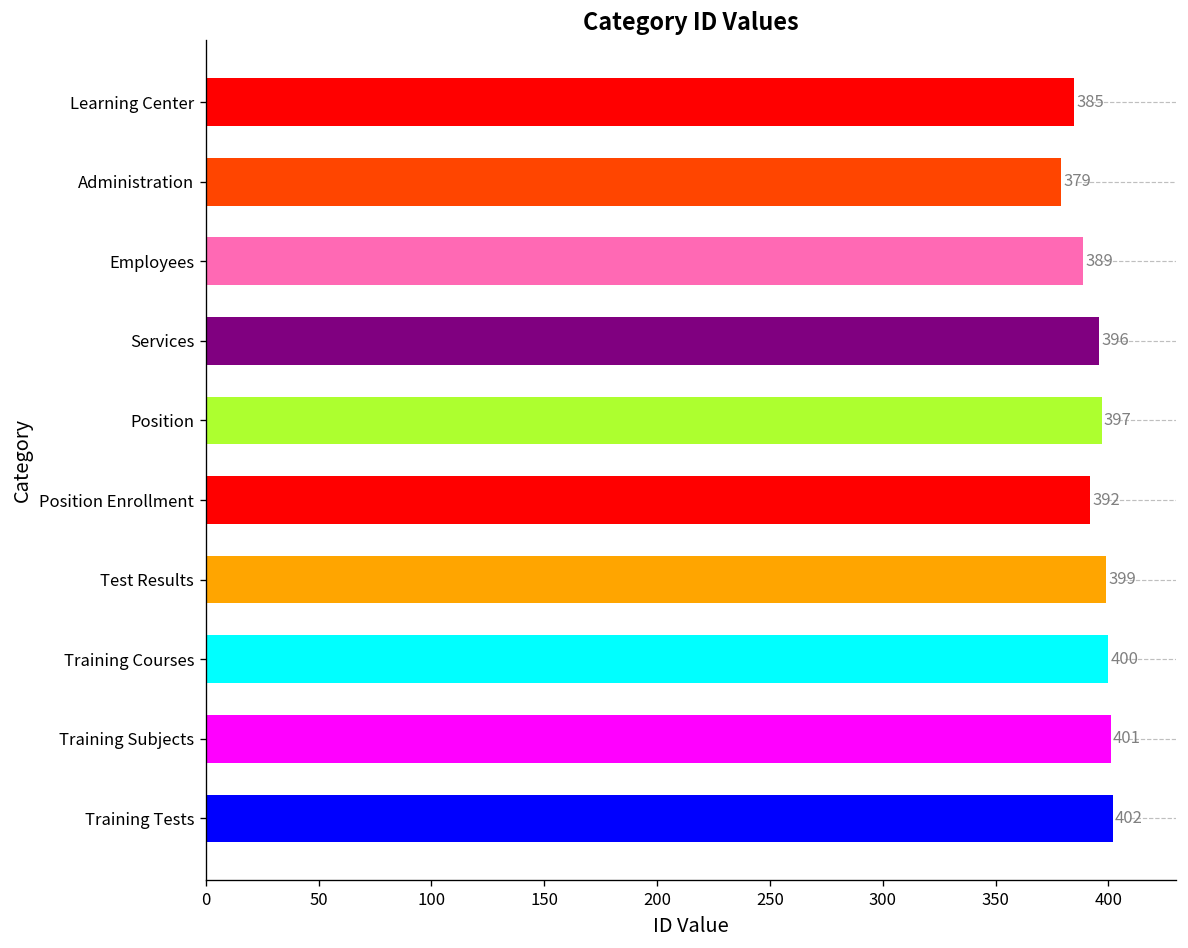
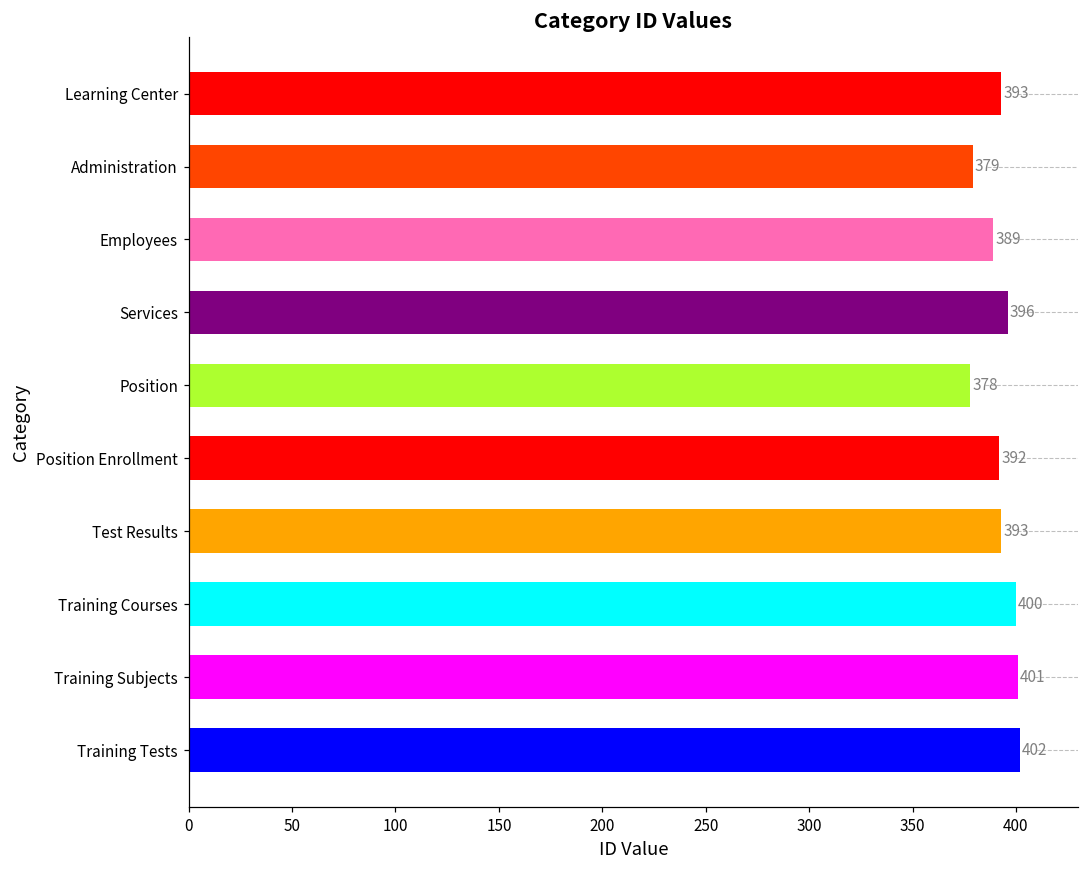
  {
-   "Learning Center": 385,
+   "Learning Center": 393,
    "Administration": 379,
    "Employees": 389,
    "Services": 396,
-   "Position": 397,
+   "Position": 378,
    "Position Enrollment": 392,
-   "Test Results": 399,
+   "Test Results": 393,
    "Training Courses": 400,
    "Training Subjects": 401,
    "Training Tests": 402
  }
